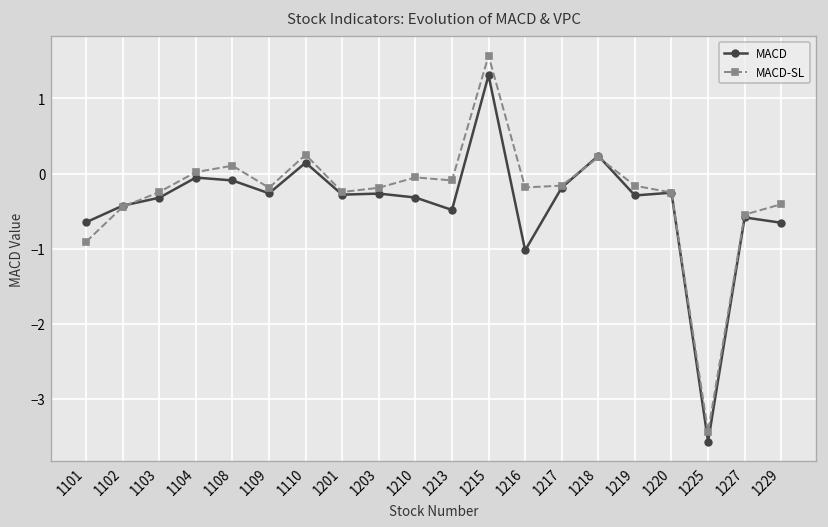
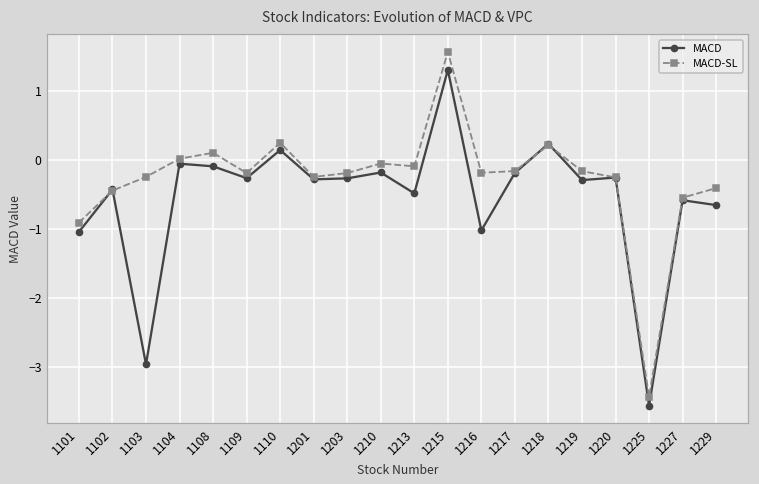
  {
    "MACD": {
-     "1101": -0.6,
-     "1103": -0.3,
+     "1101": -1.0,
+     "1103": -3.0,
      "1104": -0.1,
      "1108": -0.1,
      "1109": -0.3,
      "1110": 0.1,
      "1203": -0.3,
-     "1210": -0.3,
+     "1210": -0.2,
      "1213": -0.5,
      "1215": 1.3,
      "1216": -1.0,
      "1219": -0.3,
      "1225": -3.6,
      "1229": -0.7
    },
    "MACD-SL": {
      "1101": -0.9,
      "1103": -0.2,
      "1104": 0.0,
      "1108": 0.1,
      "1109": -0.2,
      "1110": 0.3,
      "1203": -0.2,
      "1210": -0.1,
      "1213": -0.1,
      "1215": 1.6,
      "1216": -0.2,
      "1219": -0.2,
      "1225": -3.4,
      "1229": -0.4
    }
  }
